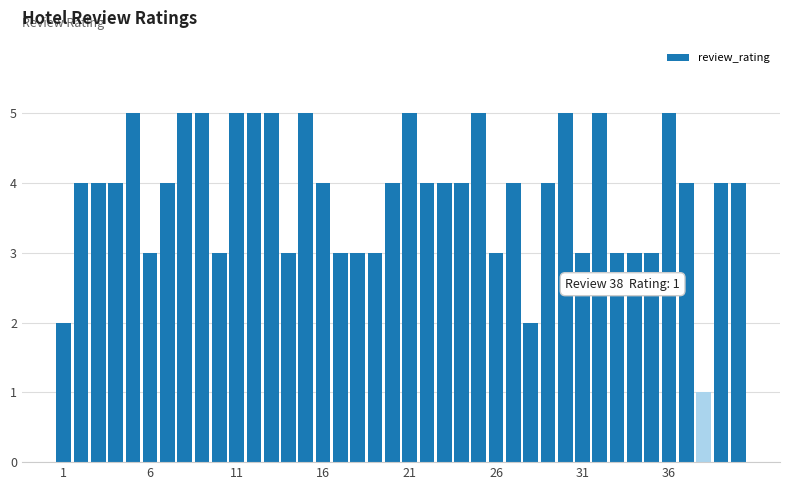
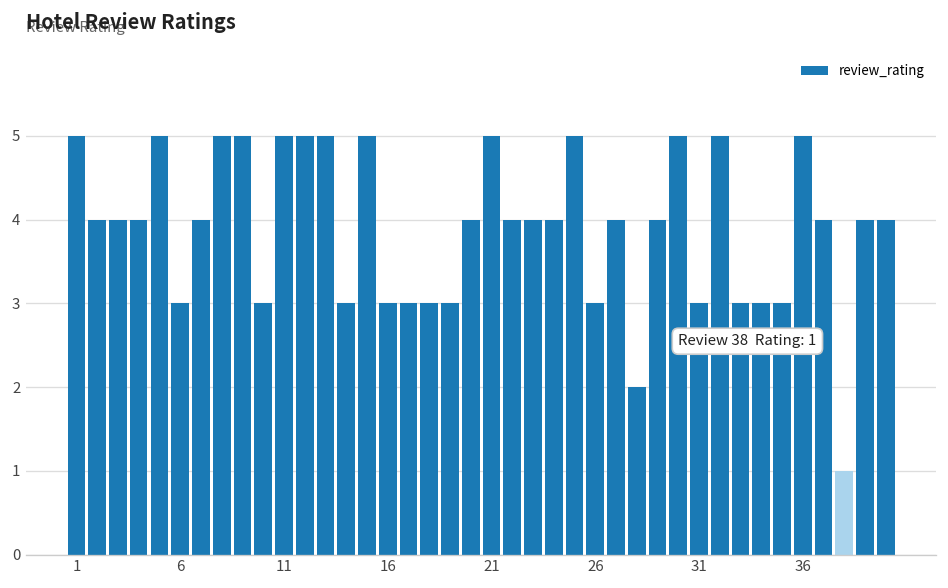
  {
-   "1": 2,
+   "1": 5,
    "6": 3,
    "11": 5,
-   "16": 4,
+   "16": 3,
    "21": 5,
    "26": 3,
    "31": 3,
    "36": 5
  }
